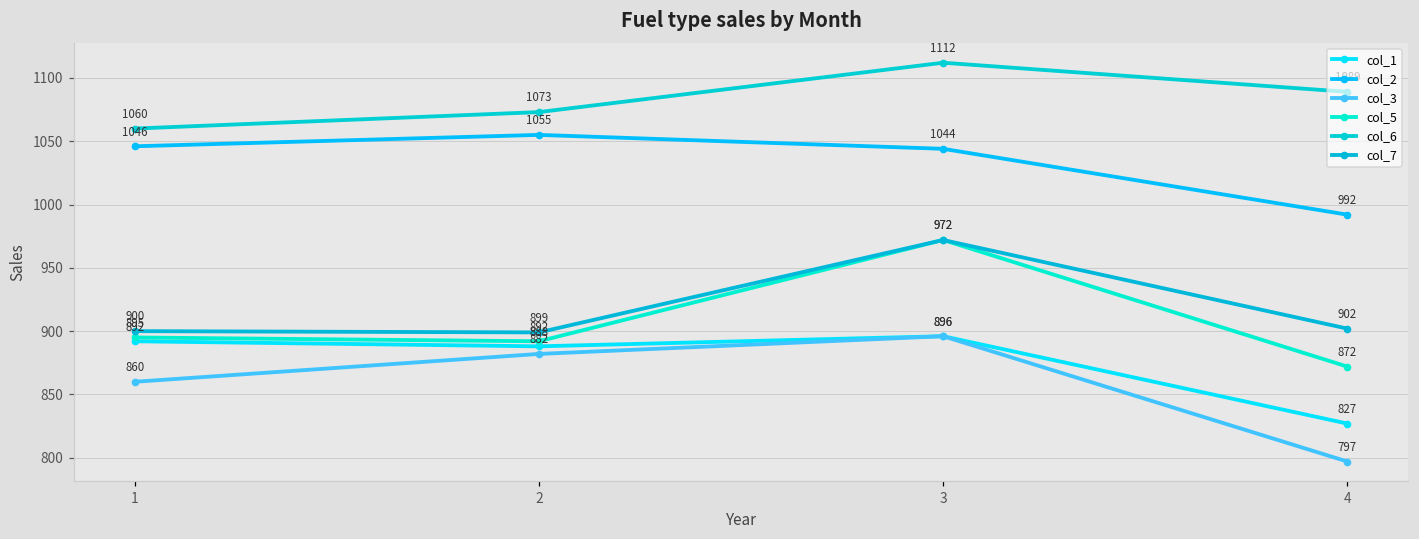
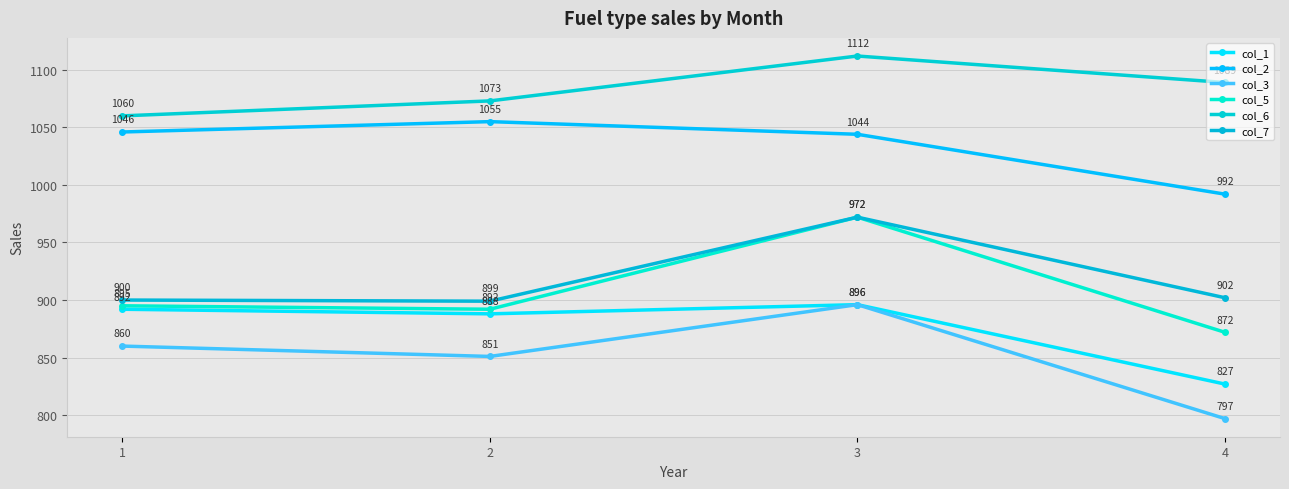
  {
    "col_3": {
      "1": 860,
-     "2": 882,
+     "2": 851,
      "4": 797
    }
  }
